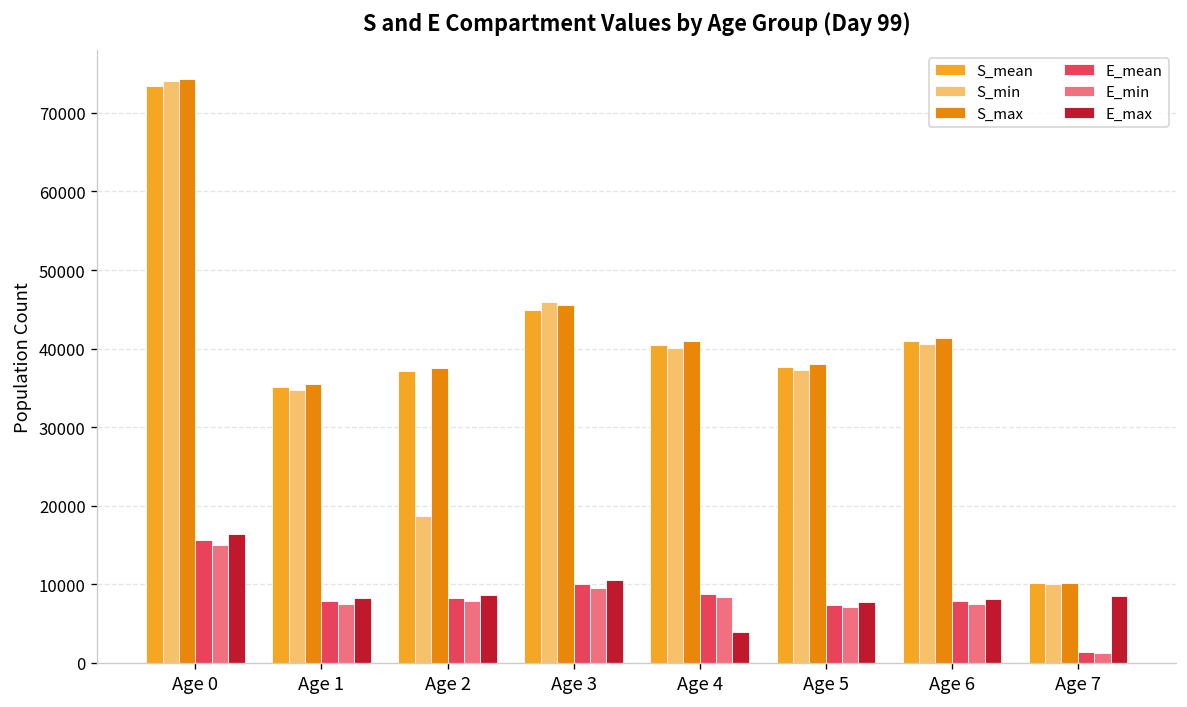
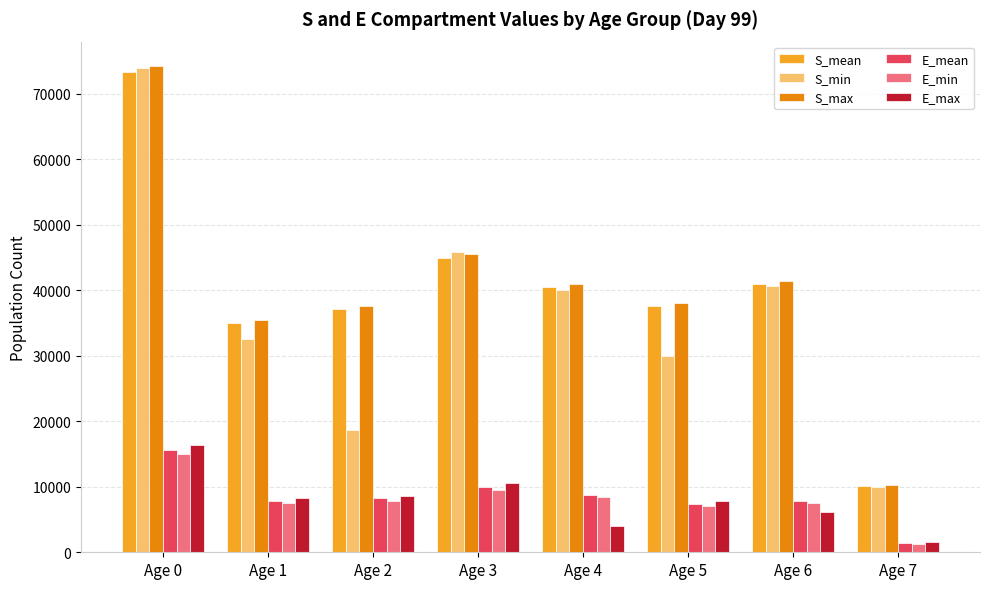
  {
    "S_min": {
      "Age 0": 74000,
-     "Age 1": 35000,
+     "Age 1": 33000,
      "Age 2": 19000,
      "Age 3": 46000,
      "Age 4": 40000,
-     "Age 5": 37000,
+     "Age 5": 30000,
      "Age 6": 41000,
      "Age 7": 10000
    },
    "E_max": {
      "Age 0": 16000,
      "Age 1": 8000,
      "Age 2": 9000,
      "Age 3": 11000,
      "Age 4": 4000,
      "Age 5": 8000,
-     "Age 6": 8000,
-     "Age 7": 9000
+     "Age 6": 6000,
+     "Age 7": 2000
    }
  }
